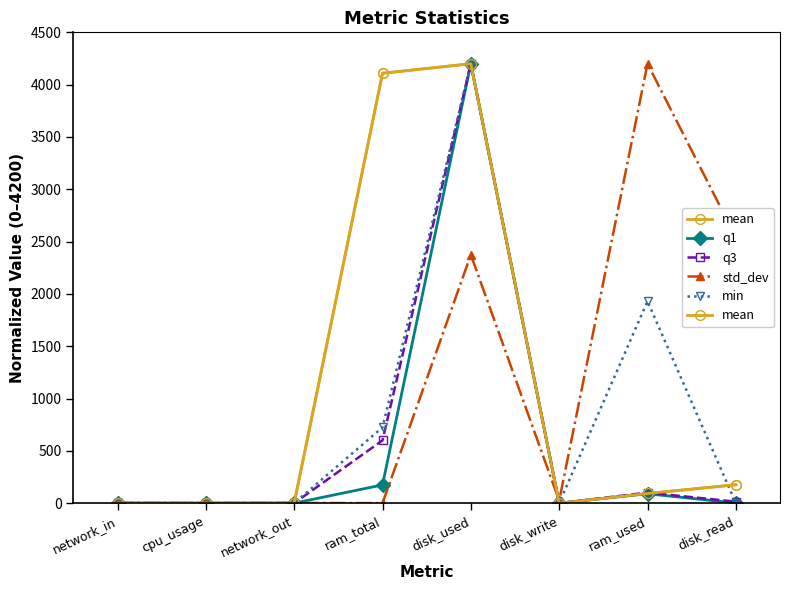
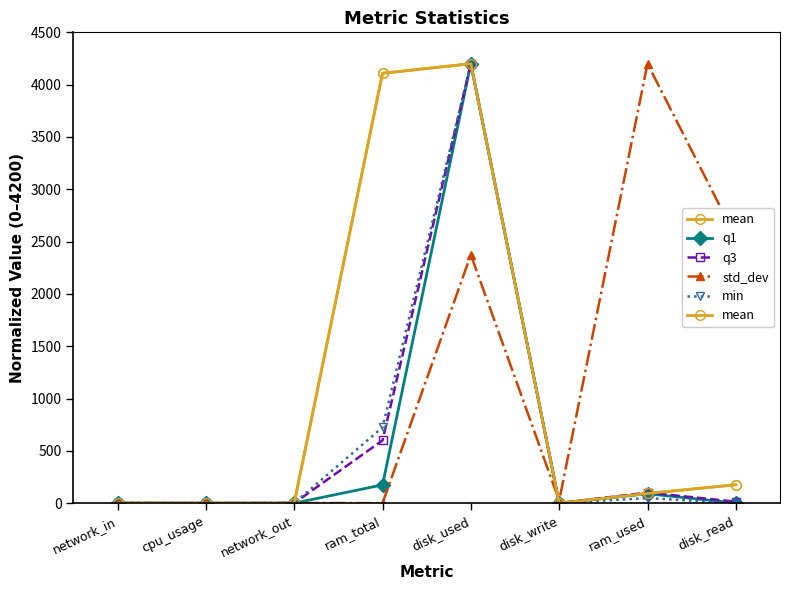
  {
    "mean": {
      "ram_total": 4110,
      "disk_read": 180
    },
    "q1": {
      "ram_total": 170
    },
    "q3": {
      "ram_total": 600
    },
    "std_dev": {
      "ram_total": 0,
      "disk_used": 2370,
      "ram_used": 4200
    },
    "min": {
      "ram_total": 720,
-     "ram_used": 1930
+     "ram_used": 50
    }
  }
